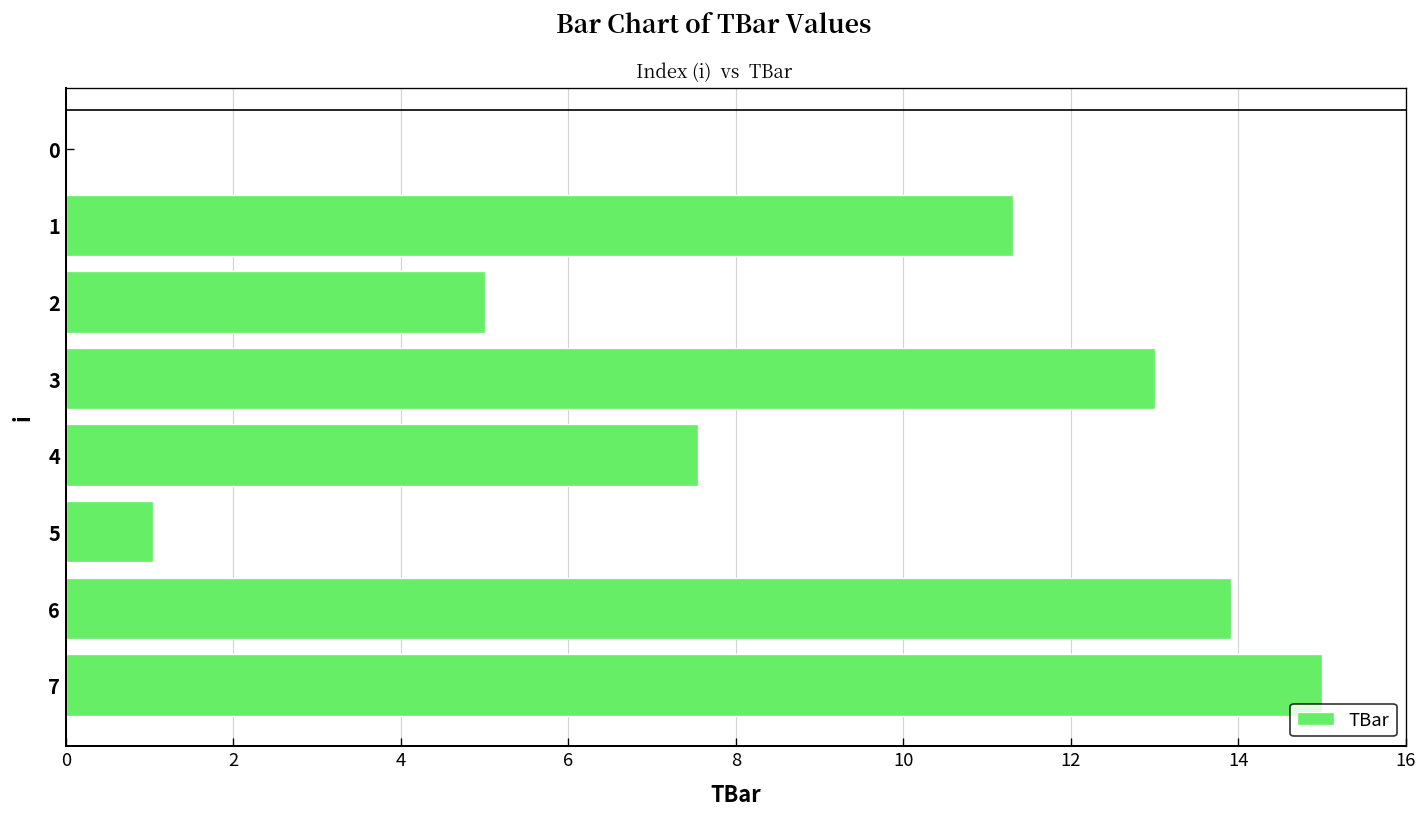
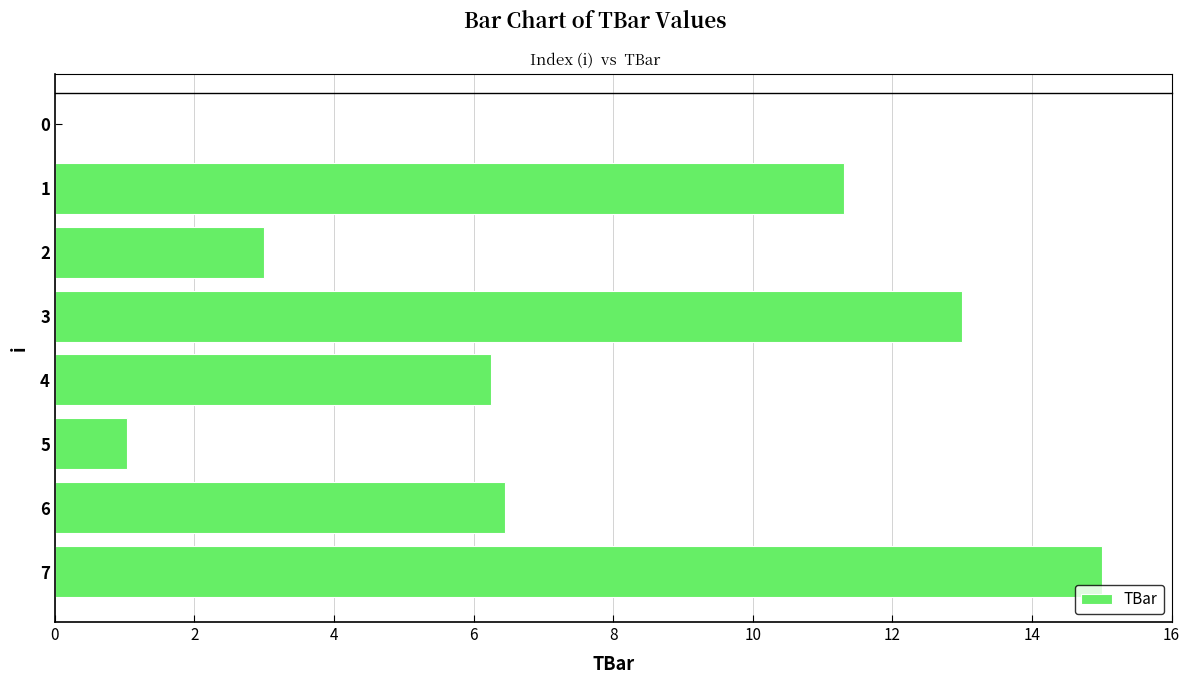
  {
    "0": 0.0,
    "1": 11.3,
-   "2": 5,
+   "2": 3,
    "3": 13.0,
-   "4": 7.6,
+   "4": 6.2,
    "5": 1.0,
-   "6": 13.9,
+   "6": 6.5,
    "7": 15.0
  }
